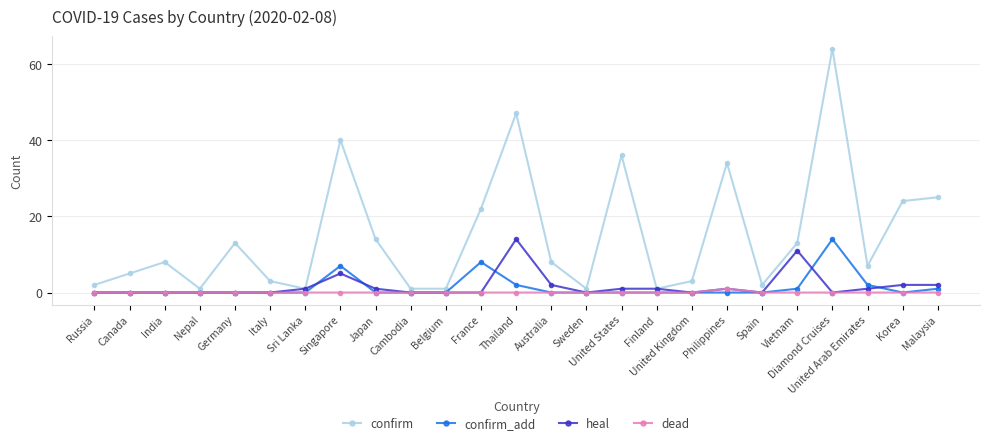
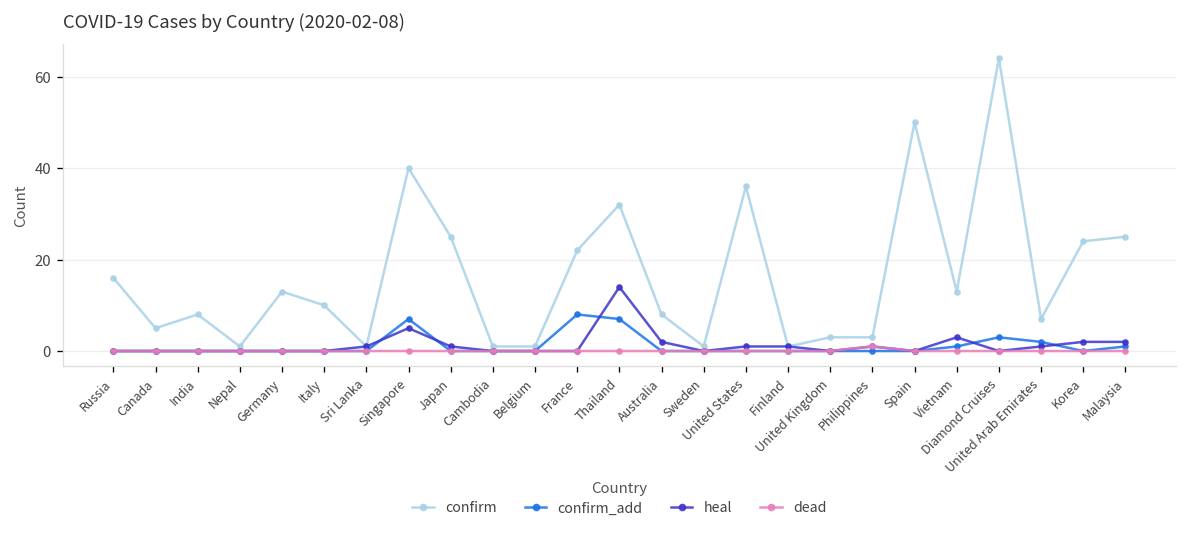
  {
    "confirm": {
-     "Russia": 2,
+     "Russia": 16,
      "Canada": 5,
      "India": 8,
      "Nepal": 1,
      "Germany": 13,
-     "Italy": 3,
+     "Italy": 10,
      "Singapore": 40,
-     "Japan": 14,
+     "Japan": 25,
      "Cambodia": 1,
      "Belgium": 1,
      "France": 22,
-     "Thailand": 47,
+     "Thailand": 32,
      "Australia": 8,
      "Sweden": 1,
      "United States": 36,
      "United Kingdom": 3,
-     "Philippines": 34,
-     "Spain": 2,
+     "Philippines": 3,
+     "Spain": 50,
      "Vietnam": 13,
      "Diamond Cruises": 64,
      "United Arab Emirates": 7,
      "Korea": 24,
      "Malaysia": 25
    },
    "confirm_add": {
      "Singapore": 7,
      "France": 8,
-     "Thailand": 2,
+     "Thailand": 7,
      "Philippines": 0,
      "Vietnam": 1,
-     "Diamond Cruises": 14,
+     "Diamond Cruises": 3,
      "United Arab Emirates": 2,
      "Malaysia": 1
    },
    "heal": {
      "Singapore": 5,
      "Japan": 1,
      "Thailand": 14,
      "Australia": 2,
      "United States": 1,
-     "Vietnam": 11,
+     "Vietnam": 3,
      "United Arab Emirates": 1,
      "Korea": 2,
      "Malaysia": 2
    },
    "dead": {
      "Singapore": 0,
      "Thailand": 0,
      "Vietnam": 0,
      "United Arab Emirates": 0,
      "Malaysia": 0
    }
  }
